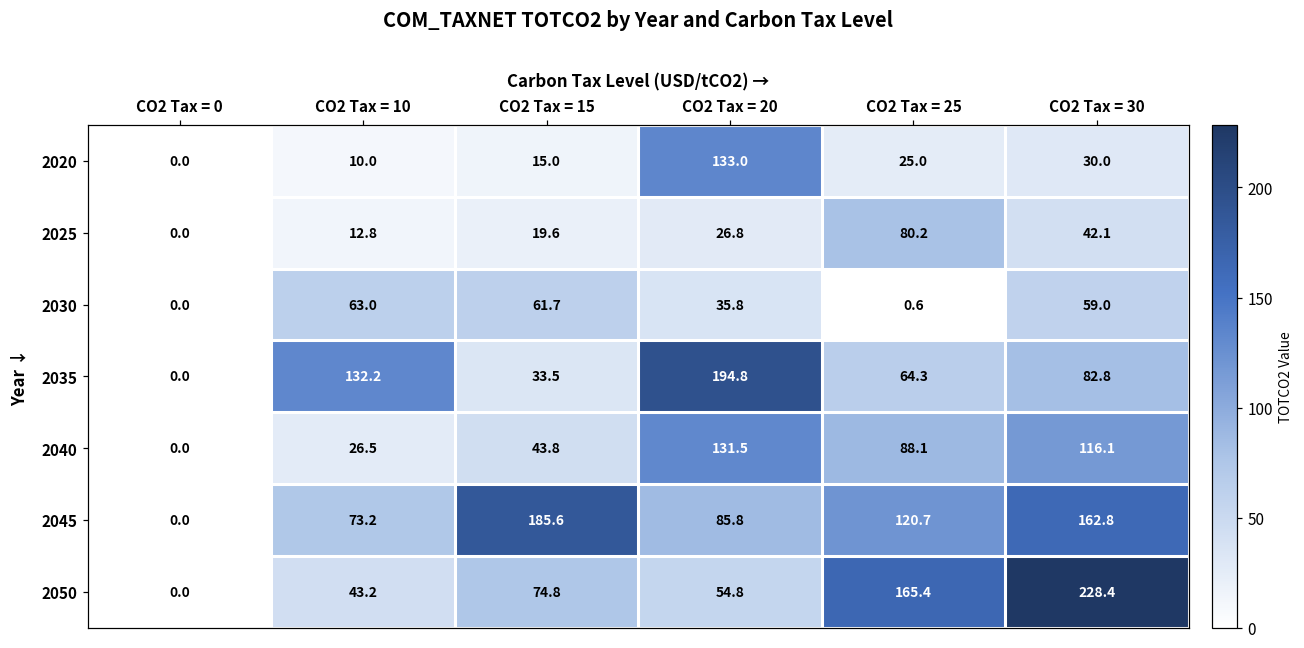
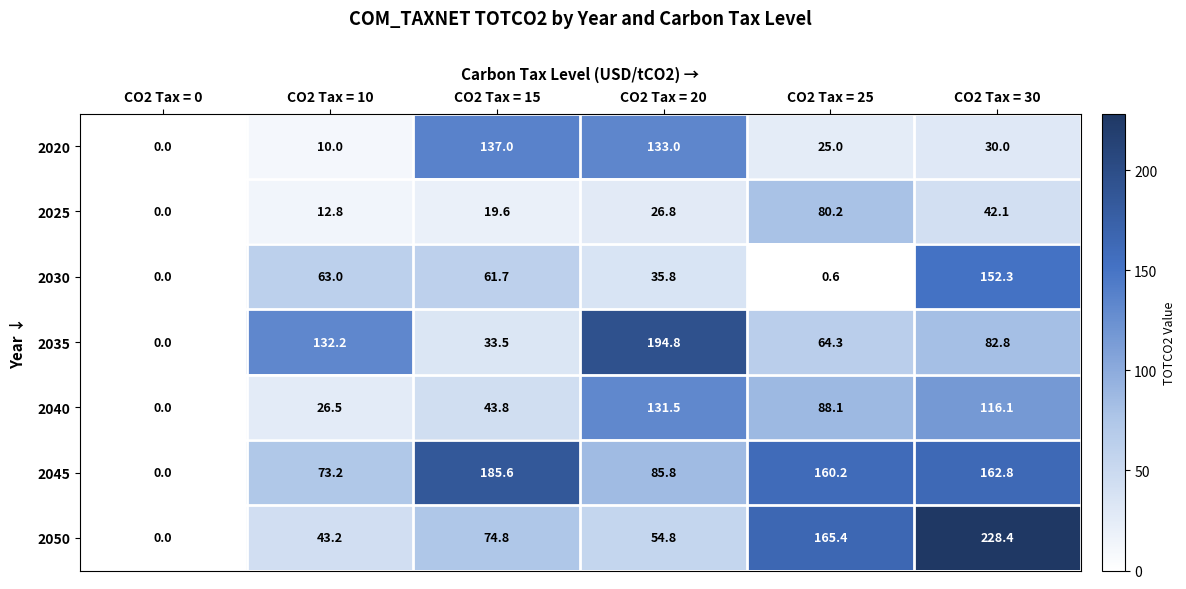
  {
    "2020": {
      "CO2 Tax = 0": 0.0,
      "CO2 Tax = 10": 10.0,
-     "CO2 Tax = 15": 15.0,
+     "CO2 Tax = 15": 137.0,
      "CO2 Tax = 20": 133.0,
      "CO2 Tax = 25": 25.0,
      "CO2 Tax = 30": 30.0
    },
    "2025": {
      "CO2 Tax = 0": 0.0,
      "CO2 Tax = 10": 12.8,
      "CO2 Tax = 15": 19.6,
      "CO2 Tax = 20": 26.8,
      "CO2 Tax = 25": 80.2,
      "CO2 Tax = 30": 42.1
    },
    "2030": {
      "CO2 Tax = 0": 0.0,
      "CO2 Tax = 10": 63.0,
      "CO2 Tax = 15": 61.7,
      "CO2 Tax = 20": 35.8,
      "CO2 Tax = 25": 0.6,
-     "CO2 Tax = 30": 59.0
+     "CO2 Tax = 30": 152.3
    },
    "2035": {
      "CO2 Tax = 0": 0.0,
      "CO2 Tax = 10": 132.2,
      "CO2 Tax = 15": 33.5,
      "CO2 Tax = 20": 194.8,
      "CO2 Tax = 25": 64.3,
      "CO2 Tax = 30": 82.8
    },
    "2040": {
      "CO2 Tax = 0": 0.0,
      "CO2 Tax = 10": 26.5,
      "CO2 Tax = 15": 43.8,
      "CO2 Tax = 20": 131.5,
      "CO2 Tax = 25": 88.1,
      "CO2 Tax = 30": 116.1
    },
    "2045": {
      "CO2 Tax = 0": 0.0,
      "CO2 Tax = 10": 73.2,
      "CO2 Tax = 15": 185.6,
      "CO2 Tax = 20": 85.8,
-     "CO2 Tax = 25": 120.7,
+     "CO2 Tax = 25": 160.2,
      "CO2 Tax = 30": 162.8
    },
    "2050": {
      "CO2 Tax = 0": 0.0,
      "CO2 Tax = 10": 43.2,
      "CO2 Tax = 15": 74.8,
      "CO2 Tax = 20": 54.8,
      "CO2 Tax = 25": 165.4,
      "CO2 Tax = 30": 228.4
    }
  }
